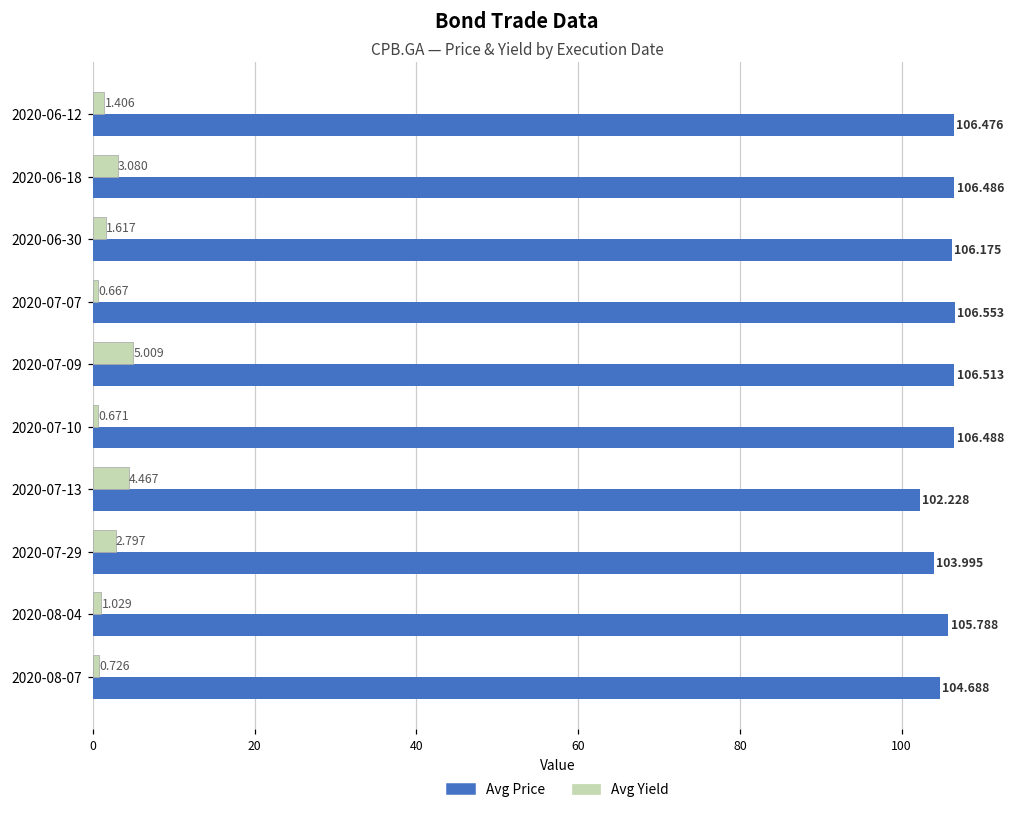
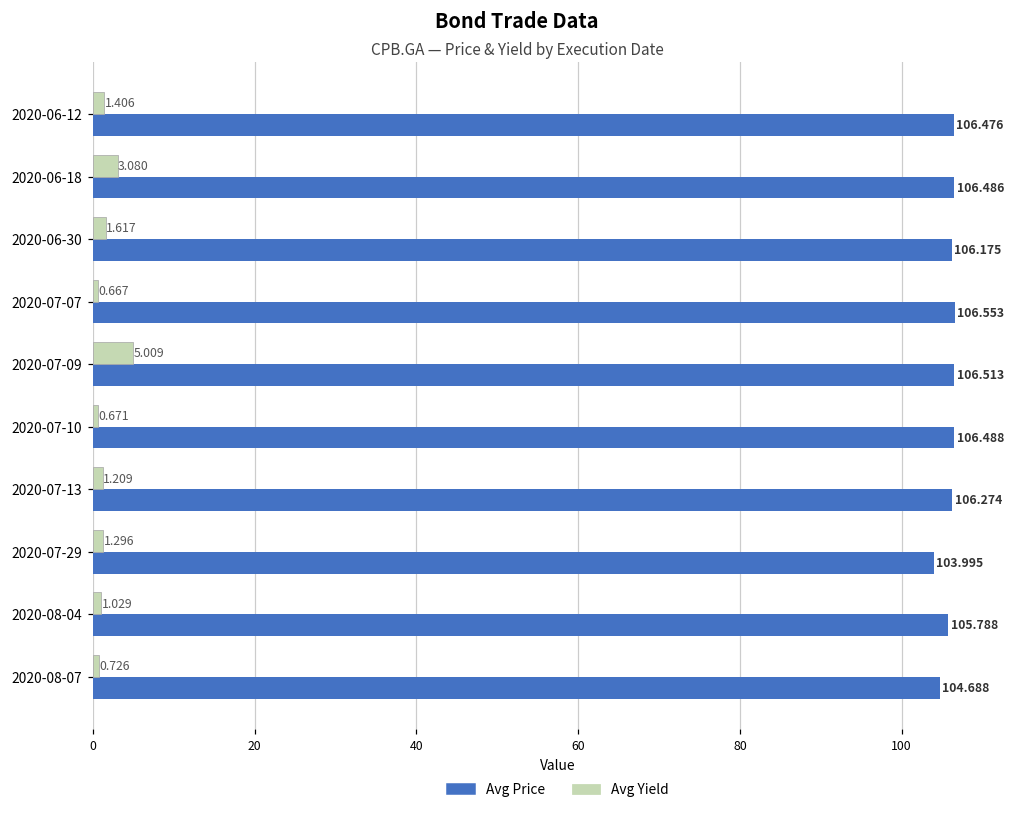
  {
    "Avg Price": {
      "2020-06-12": 106.476,
      "2020-06-18": 106.486,
      "2020-06-30": 106.175,
      "2020-07-07": 106.553,
      "2020-07-09": 106.513,
      "2020-07-10": 106.488,
-     "2020-07-13": 102.228,
+     "2020-07-13": 106.274,
      "2020-07-29": 103.995,
      "2020-08-04": 105.788,
      "2020-08-07": 104.688
    },
    "Avg Yield": {
      "2020-06-12": 1.406,
      "2020-06-18": 3.080,
      "2020-06-30": 1.617,
      "2020-07-07": 0.667,
      "2020-07-09": 5.009,
      "2020-07-10": 0.671,
-     "2020-07-13": 4.467,
-     "2020-07-29": 2.797,
+     "2020-07-13": 1.209,
+     "2020-07-29": 1.296,
      "2020-08-04": 1.029,
      "2020-08-07": 0.726
    }
  }
